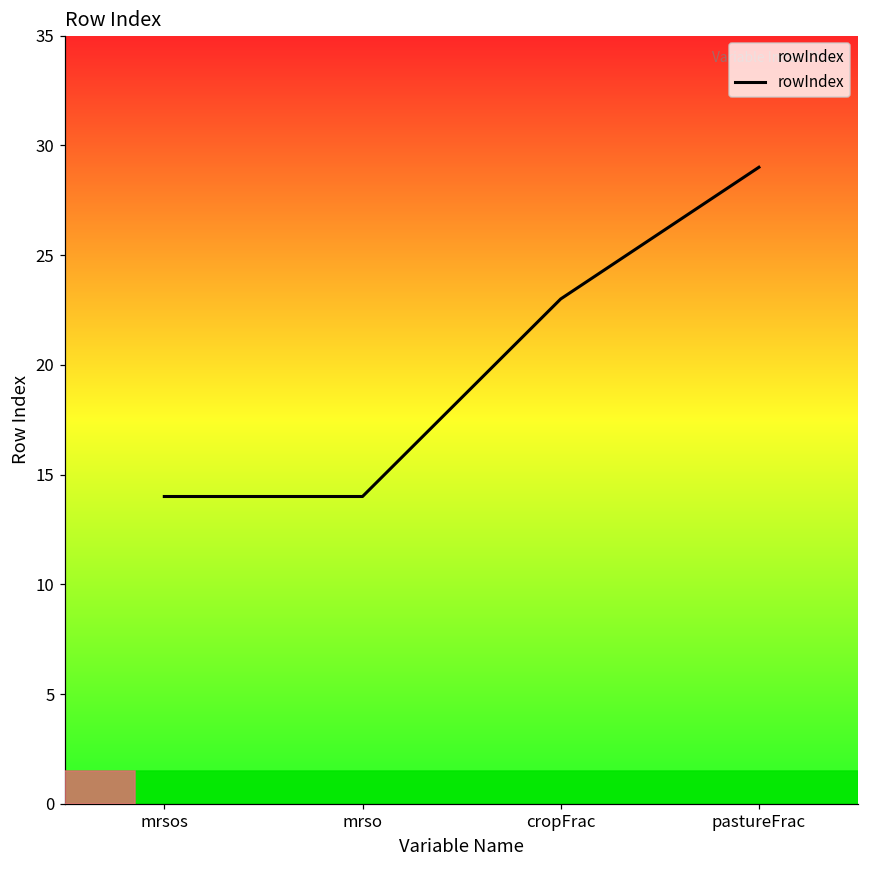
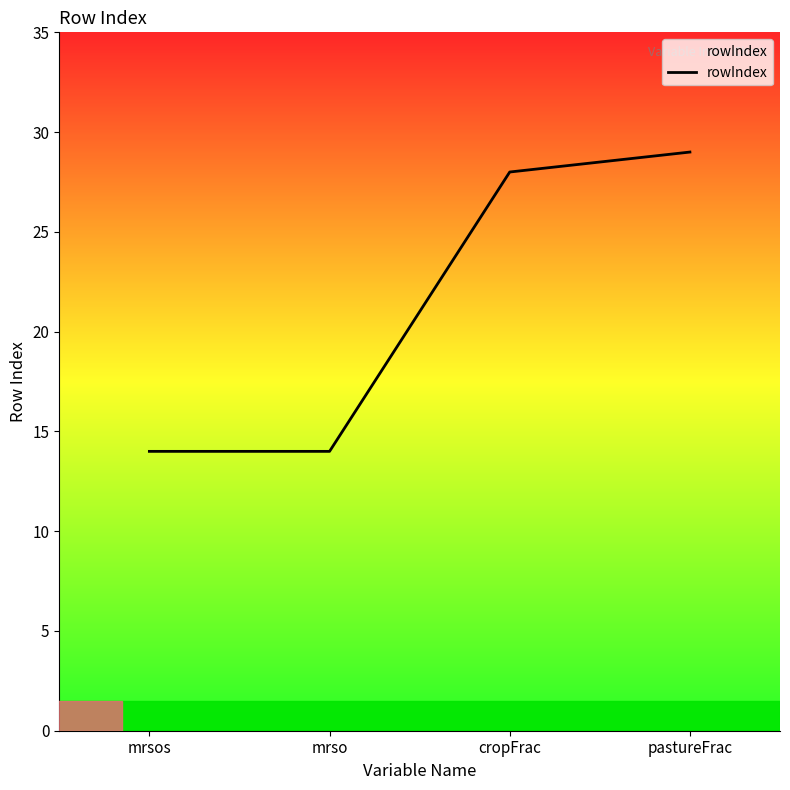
  {
    "mrsos": 14,
    "mrso": 14,
-   "cropFrac": 23,
+   "cropFrac": 28,
    "pastureFrac": 29
  }
